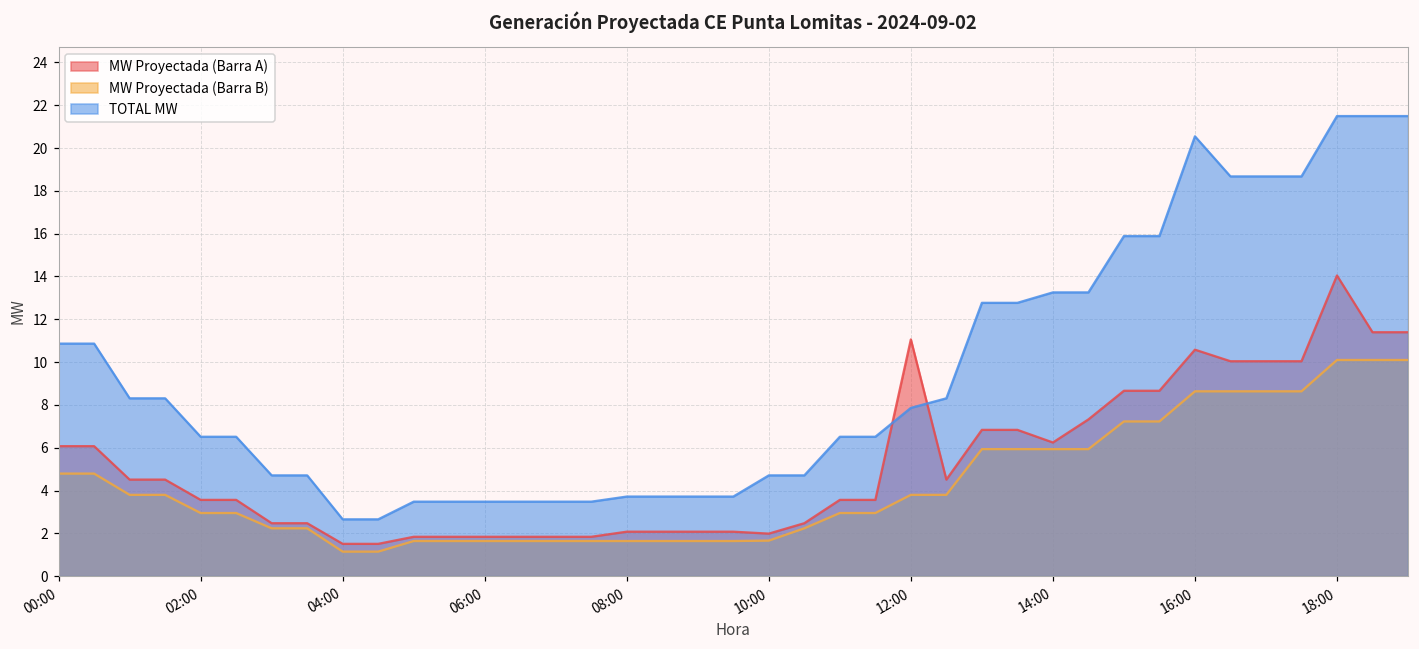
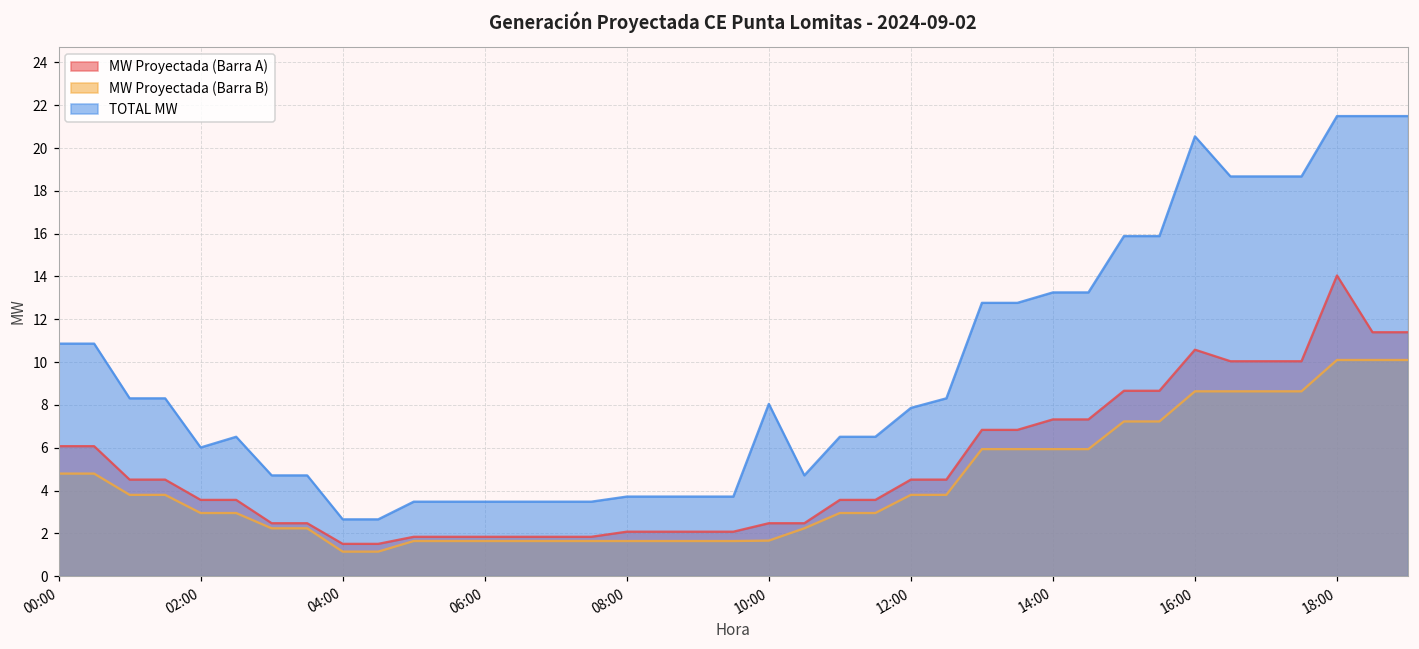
  {
    "MW Proyectada (Barra A)": {
      "00:00": 6.1,
      "02:00": 3.6,
      "04:00": 1.5,
      "06:00": 1.8,
      "08:00": 2.1,
-     "10:00": 2.0,
-     "12:00": 11.1,
-     "14:00": 6.2,
+     "10:00": 2.5,
+     "12:00": 4.5,
+     "14:00": 7.3,
      "16:00": 10.6,
      "18:00": 14.0
    },
    "MW Proyectada (Barra B)": {
      "00:00": 4.8,
      "02:00": 2.9,
      "04:00": 1.1,
      "06:00": 1.6,
      "08:00": 1.6,
      "10:00": 1.7,
      "12:00": 3.8,
      "14:00": 5.9,
      "16:00": 8.6,
      "18:00": 10.1
    },
    "TOTAL MW": {
      "00:00": 10.9,
-     "02:00": 6.5,
+     "02:00": 6.0,
      "04:00": 2.7,
      "06:00": 3.5,
      "08:00": 3.7,
-     "10:00": 4.7,
+     "10:00": 8.0,
      "12:00": 7.9,
      "14:00": 13.3,
      "16:00": 20.5,
      "18:00": 21.5
    }
  }
